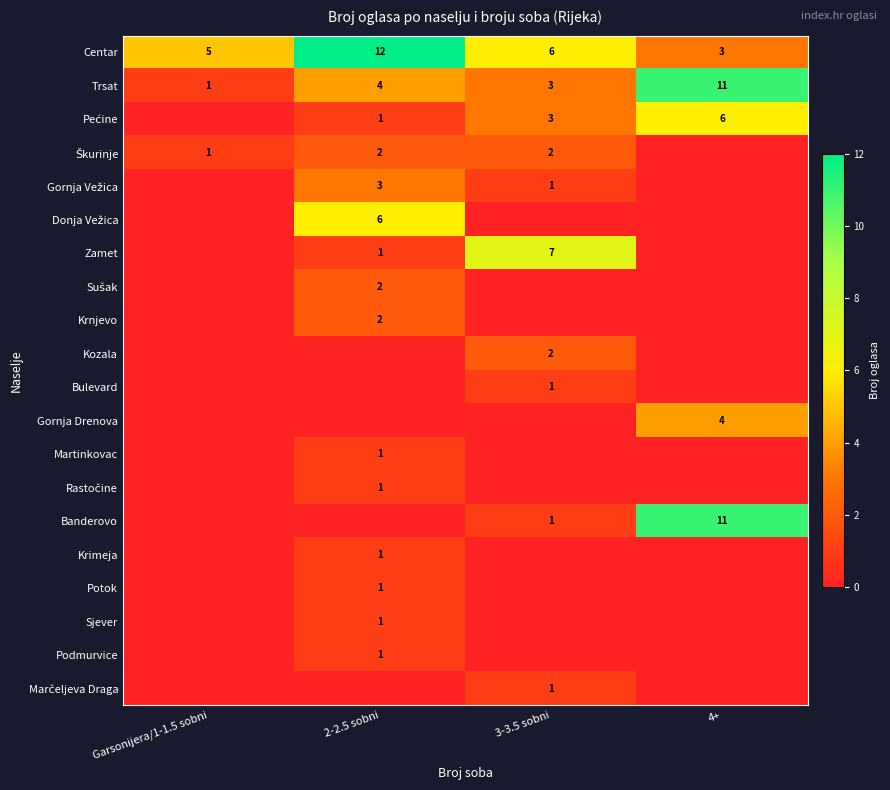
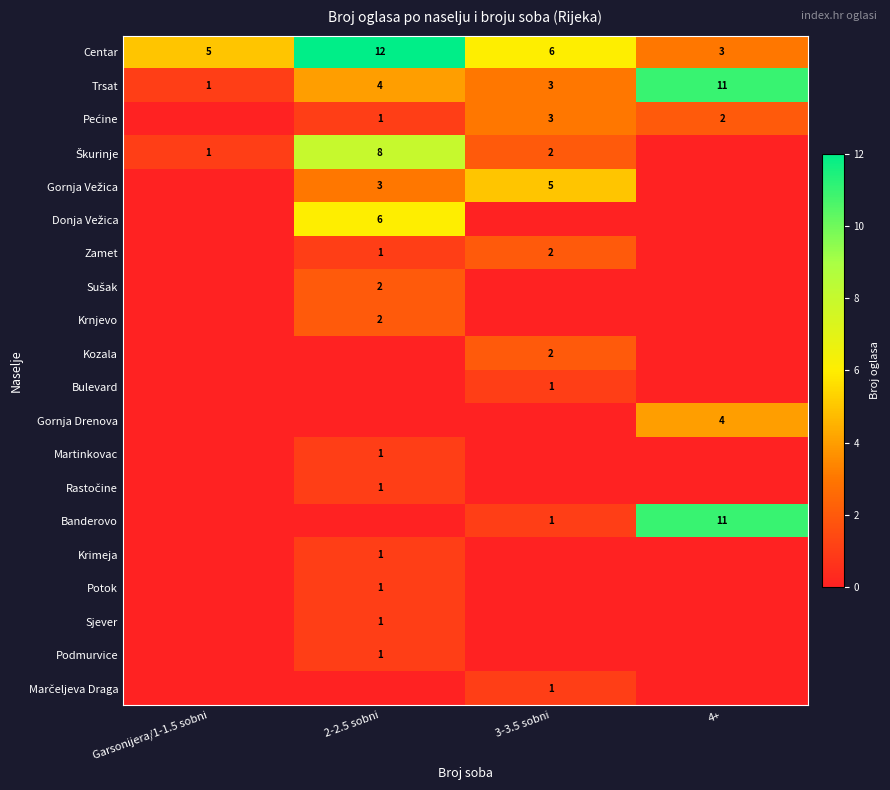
  {
    "Centar": {
      "Garsonijera/1-1.5 sobni": 5,
      "2-2.5 sobni": 12,
      "3-3.5 sobni": 6,
      "4+": 3
    },
    "Trsat": {
      "Garsonijera/1-1.5 sobni": 1,
      "2-2.5 sobni": 4,
      "3-3.5 sobni": 3,
      "4+": 11
    },
    "Pećine": {
      "2-2.5 sobni": 1,
      "3-3.5 sobni": 3,
-     "4+": 6
+     "4+": 2
    },
    "Škurinje": {
      "Garsonijera/1-1.5 sobni": 1,
-     "2-2.5 sobni": 2,
+     "2-2.5 sobni": 8,
      "3-3.5 sobni": 2
    },
    "Gornja Vežica": {
      "2-2.5 sobni": 3,
-     "3-3.5 sobni": 1
+     "3-3.5 sobni": 5
    },
    "Donja Vežica": {
      "2-2.5 sobni": 6
    },
    "Zamet": {
      "2-2.5 sobni": 1,
-     "3-3.5 sobni": 7
+     "3-3.5 sobni": 2
    },
    "Sušak": {
      "2-2.5 sobni": 2
    },
    "Krnjevo": {
      "2-2.5 sobni": 2
    },
    "Kozala": {
      "3-3.5 sobni": 2
    },
    "Bulevard": {
      "3-3.5 sobni": 1
    },
    "Gornja Drenova": {
      "4+": 4
    },
    "Martinkovac": {
      "2-2.5 sobni": 1
    },
    "Rastočine": {
      "2-2.5 sobni": 1
    },
    "Banderovo": {
      "3-3.5 sobni": 1,
      "4+": 11
    },
    "Krimeja": {
      "2-2.5 sobni": 1
    },
    "Potok": {
      "2-2.5 sobni": 1
    },
    "Sjever": {
      "2-2.5 sobni": 1
    },
    "Podmurvice": {
      "2-2.5 sobni": 1
    },
    "Marčeljeva Draga": {
      "3-3.5 sobni": 1
    }
  }
